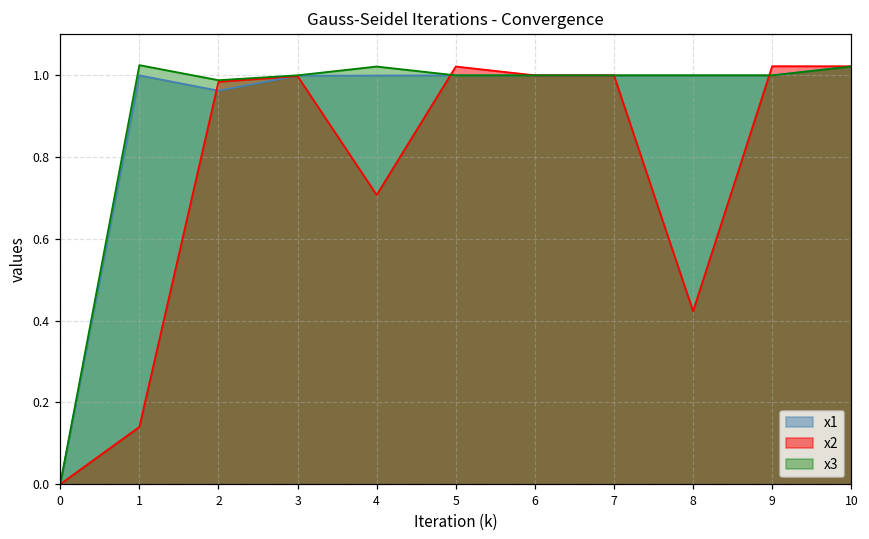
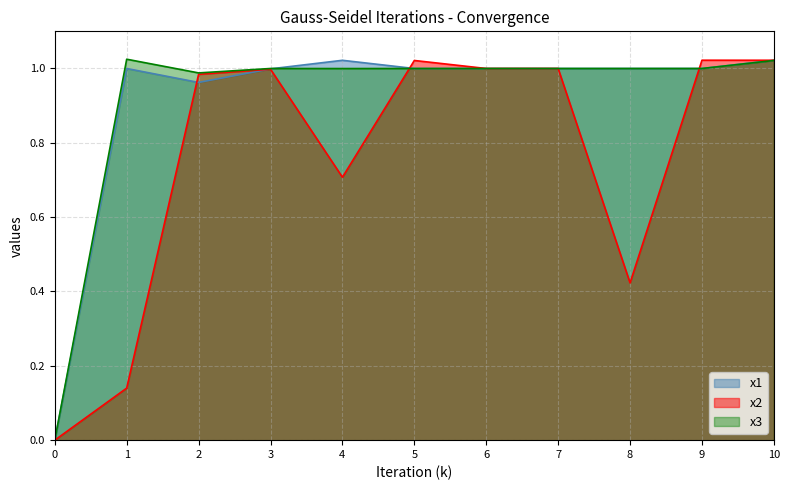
  {
    "x1": {
      "1": 1.00,
      "2": 0.96,
-     "4": 1.00
+     "4": 1.02
    },
    "x2": {
      "1": 0.14,
      "4": 0.71,
      "5": 1.02,
      "8": 0.42,
      "9": 1.02
    },
    "x3": {
      "1": 1.03,
-     "4": 1.02
+     "4": 1.00
    }
  }
